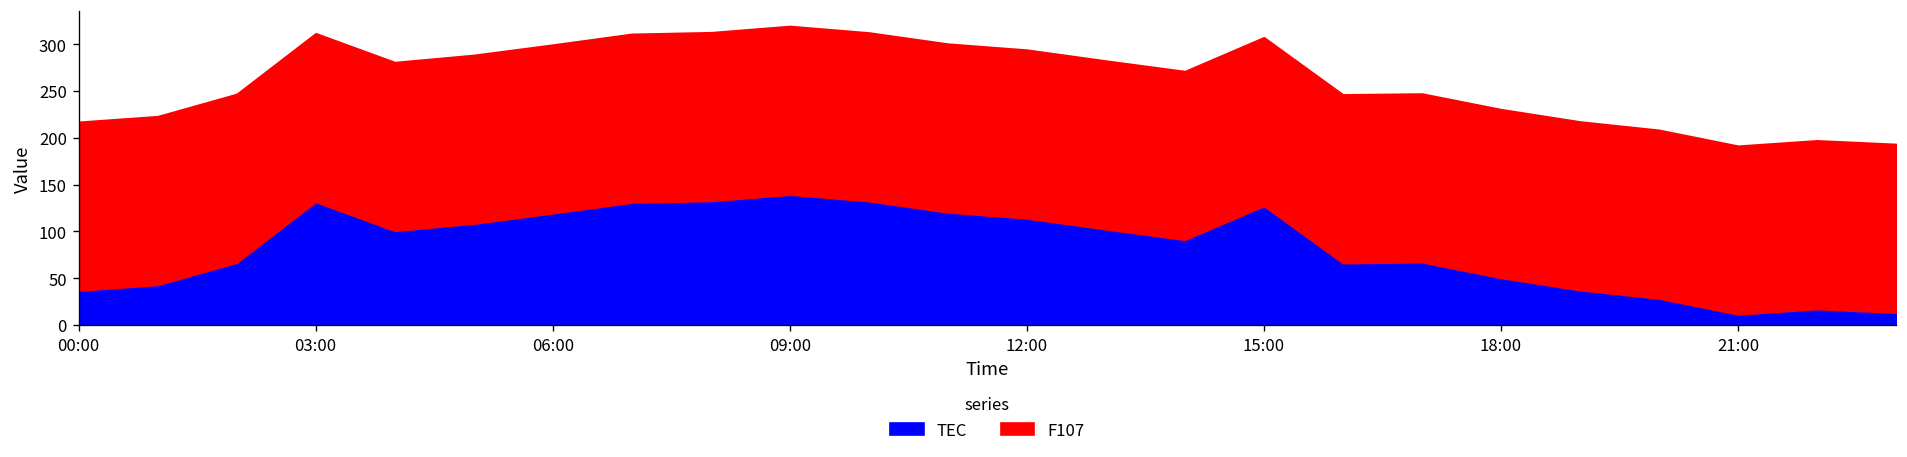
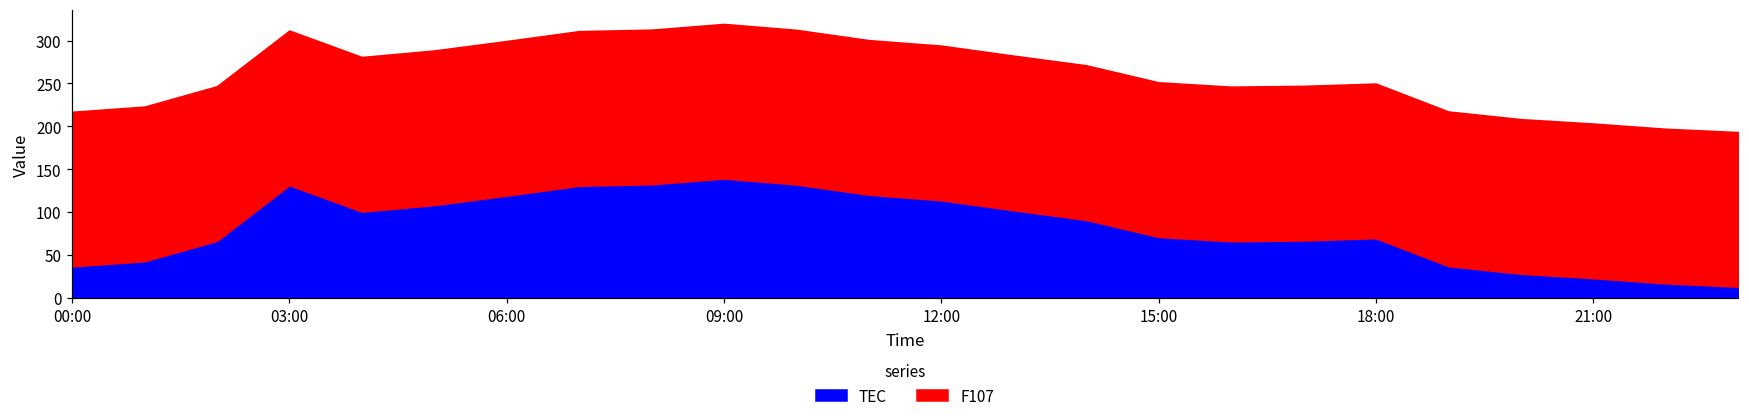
  {
    "TEC": {
-     "15:00": 130,
-     "18:00": 50,
-     "21:00": 10
+     "15:00": 70,
+     "18:00": 70,
+     "21:00": 20
    },
    "F107": {
      "00:00": 180,
      "03:00": 180,
      "06:00": 180,
      "09:00": 180,
      "12:00": 180,
      "15:00": 180,
      "18:00": 180,
      "21:00": 180
    }
  }
